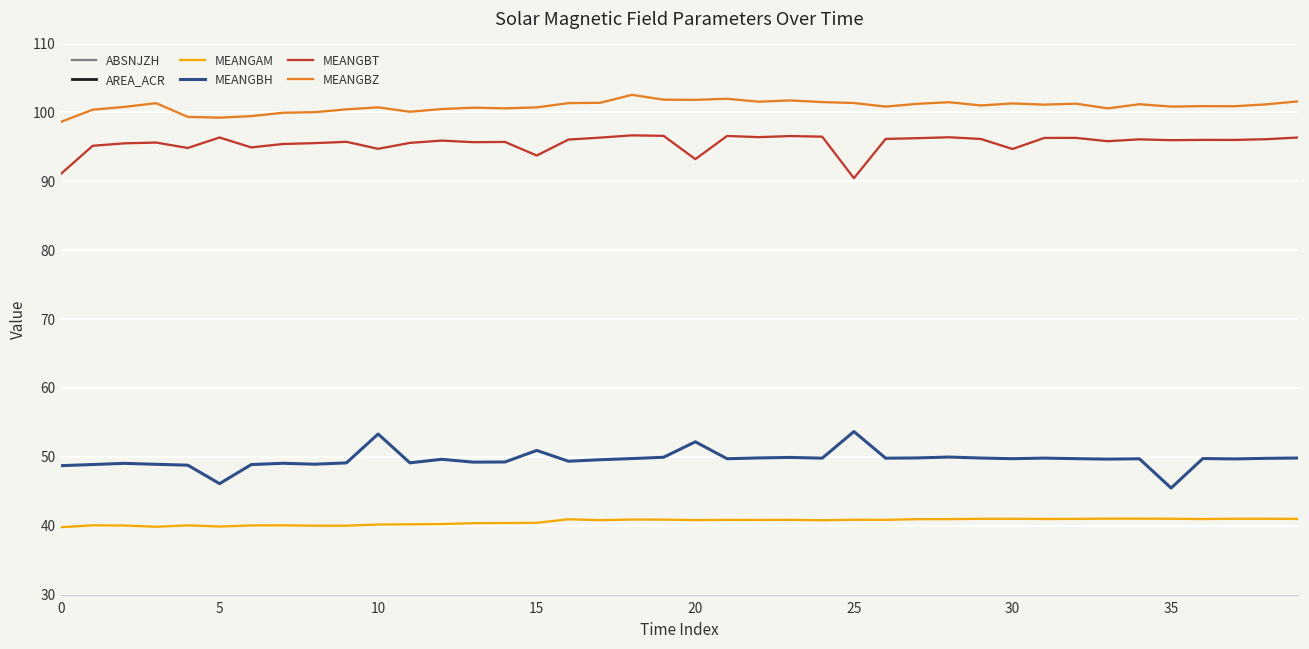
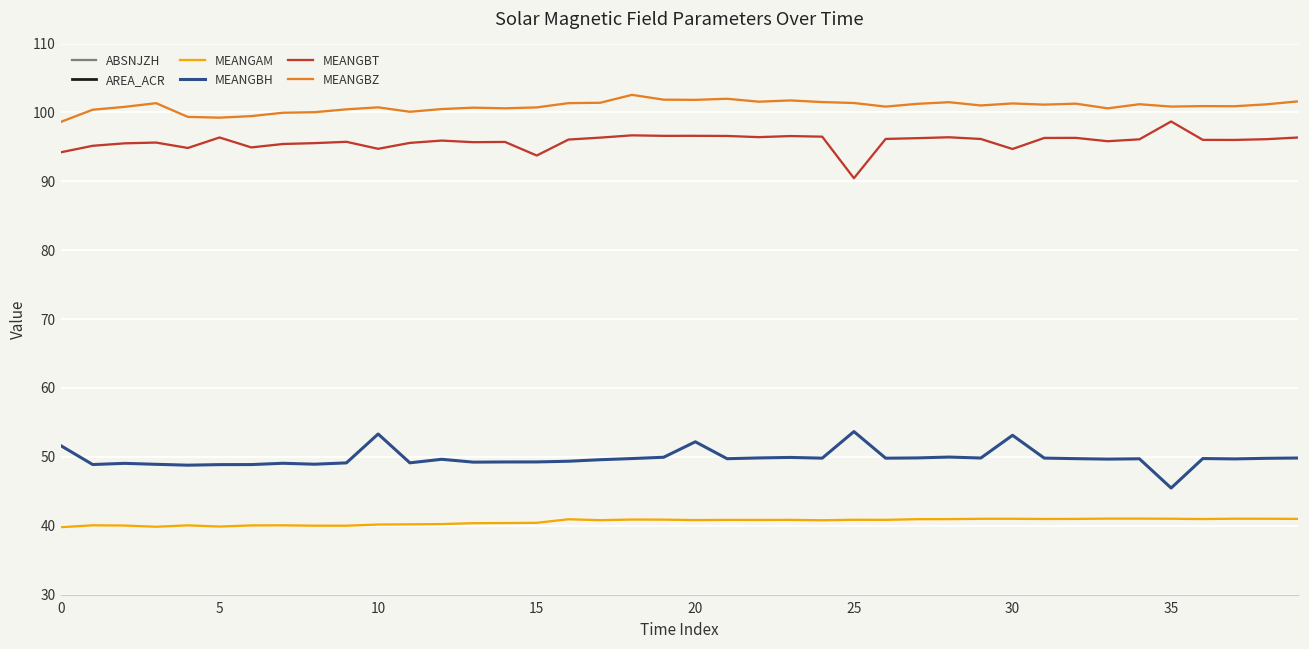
  {
    "MEANGBH": {
-     "0": 49,
-     "5": 46,
+     "0": 52,
+     "5": 49,
      "10": 53,
-     "15": 51,
+     "15": 49,
      "20": 52,
      "25": 54,
-     "30": 50,
+     "30": 53,
      "35": 45
    },
    "MEANGBT": {
-     "0": 91,
+     "0": 94,
      "5": 96,
      "10": 95,
      "15": 94,
-     "20": 93,
+     "20": 97,
      "25": 90,
      "30": 95,
-     "35": 96
+     "35": 99
    }
  }
